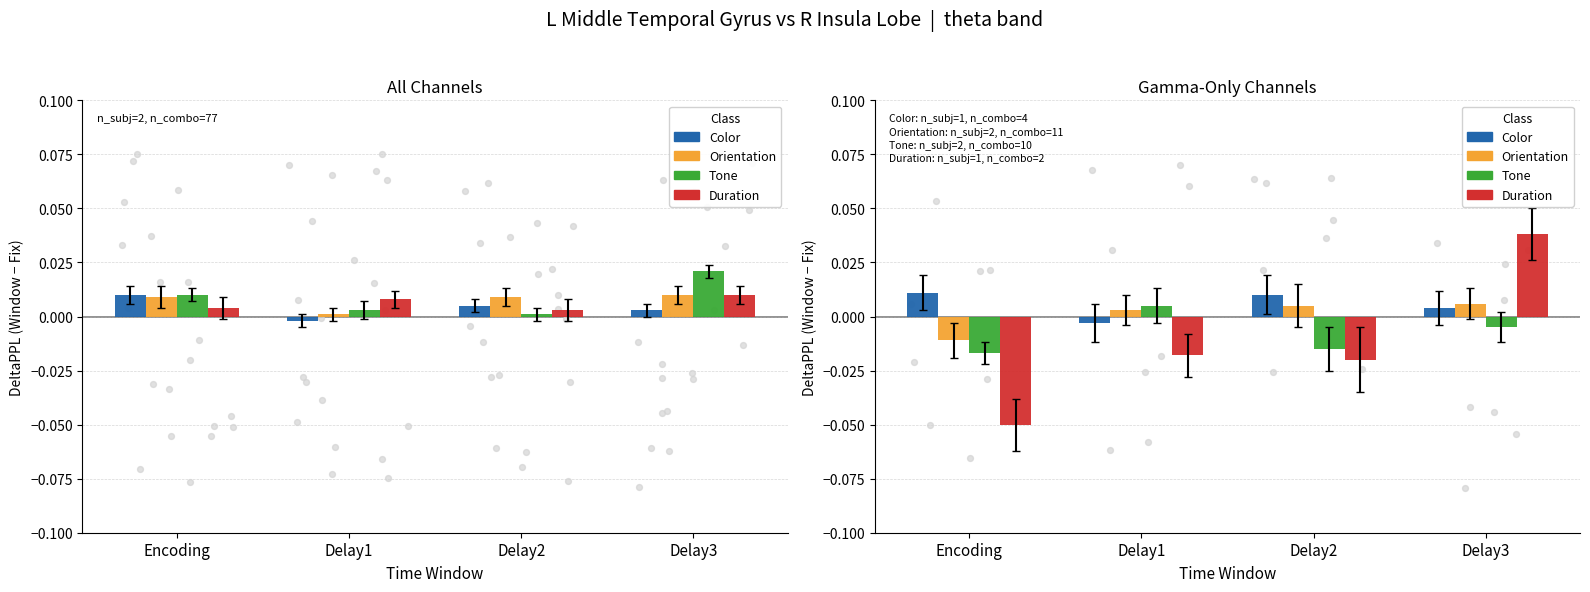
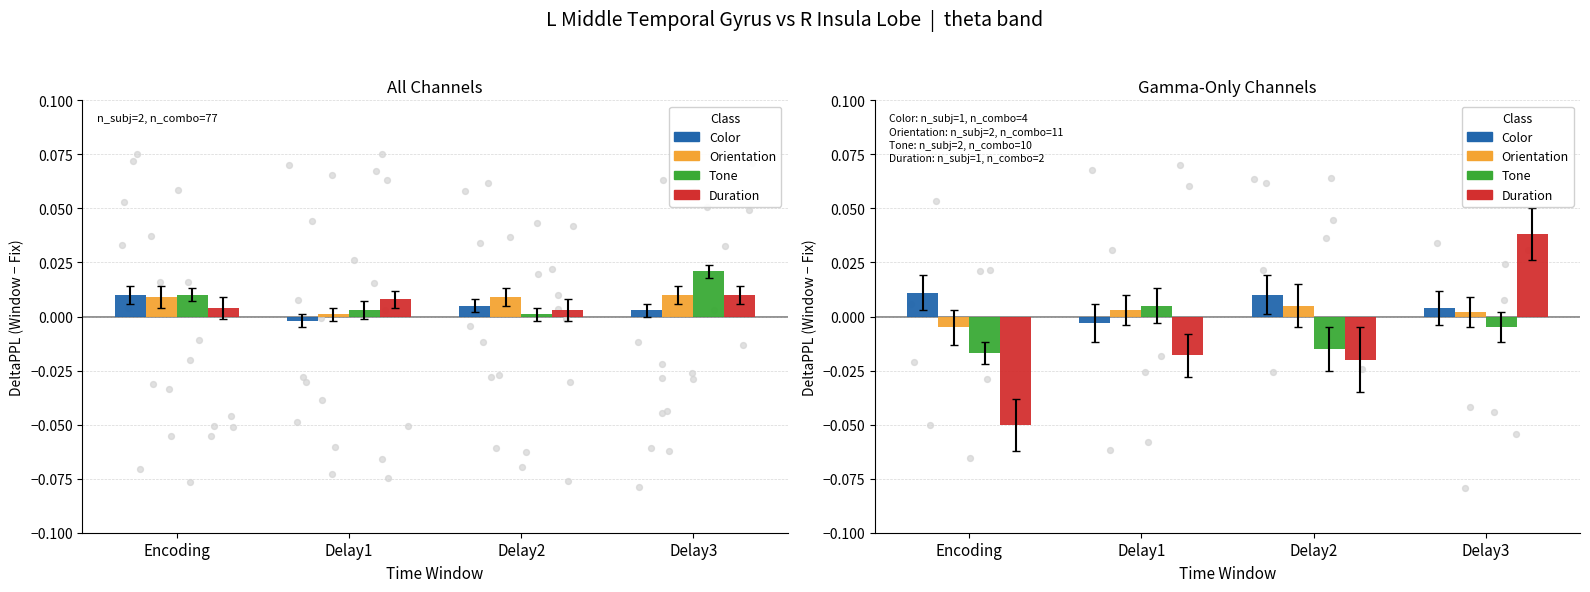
  {
    "All Channels": {
      "Orientation": {
        "Encoding": 0.009,
        "Delay2": 0.009,
        "Delay3": 0.010
      },
      "Tone": {
        "Encoding": 0.010,
        "Delay1": 0.003,
        "Delay3": 0.021
      },
      "Duration": {
        "Encoding": 0.004,
        "Delay1": 0.008,
        "Delay2": 0.003,
        "Delay3": 0.010
      }
    },
    "Gamma-Only Channels": {
      "Orientation": {
-       "Encoding": -0.011,
+       "Encoding": -0.005,
        "Delay1": 0.003,
        "Delay2": 0.005,
-       "Delay3": 0.006
+       "Delay3": 0.002
      },
      "Tone": {
        "Encoding": -0.017,
        "Delay1": 0.005,
        "Delay2": -0.015,
        "Delay3": -0.005
      },
      "Duration": {
        "Encoding": -0.050,
        "Delay1": -0.018,
        "Delay2": -0.020,
        "Delay3": 0.038
      }
    }
  }
